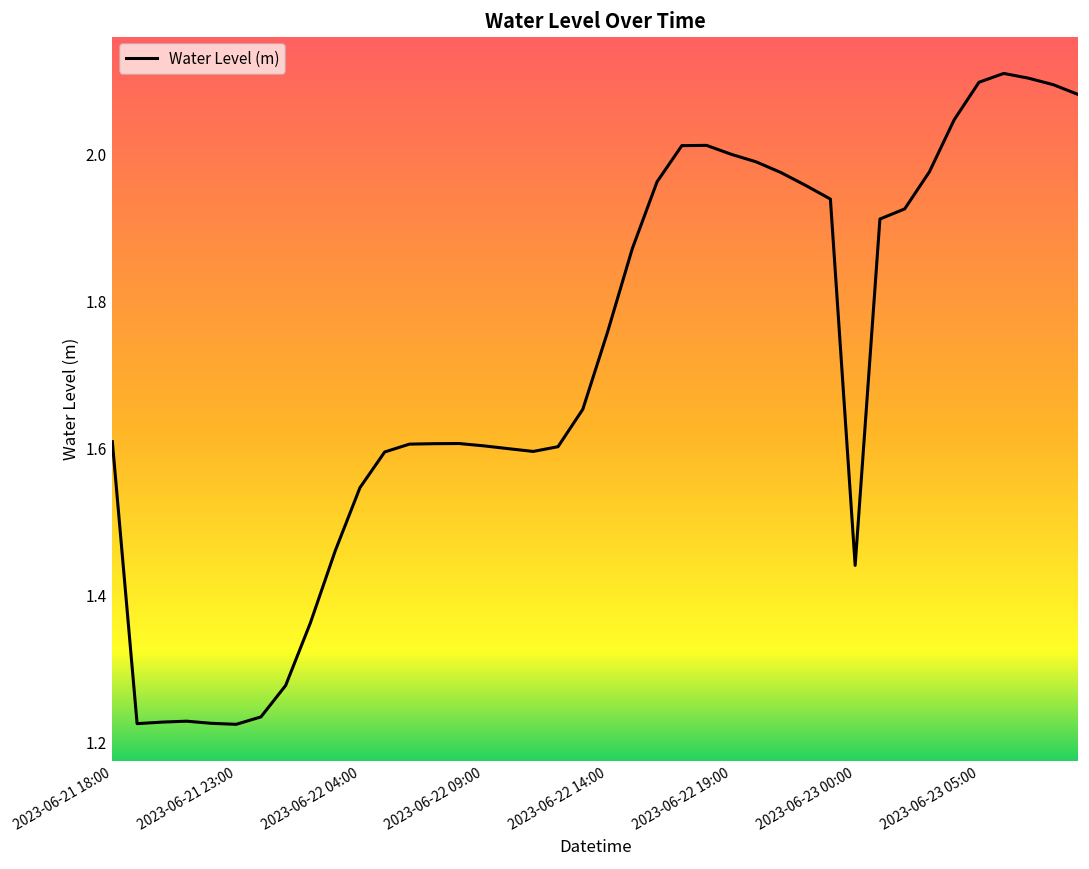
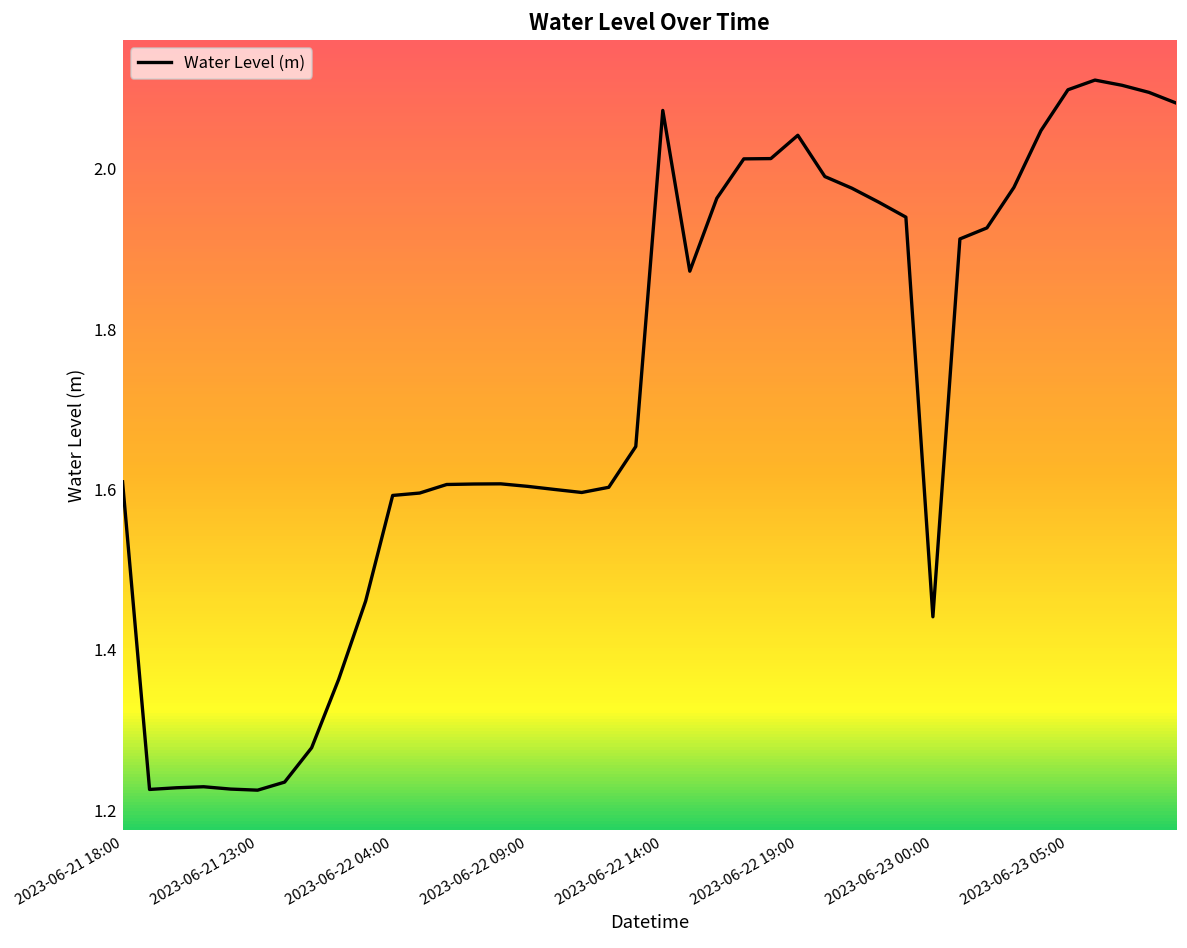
  {
    "2023-06-21 18:00": 1.61,
    "2023-06-21 23:00": 1.22,
-   "2023-06-22 04:00": 1.55,
+   "2023-06-22 04:00": 1.59,
    "2023-06-22 09:00": 1.60,
-   "2023-06-22 14:00": 1.76,
-   "2023-06-22 19:00": 2.00,
+   "2023-06-22 14:00": 2.07,
+   "2023-06-22 19:00": 2.04,
    "2023-06-23 00:00": 1.44,
    "2023-06-23 05:00": 2.10
  }
